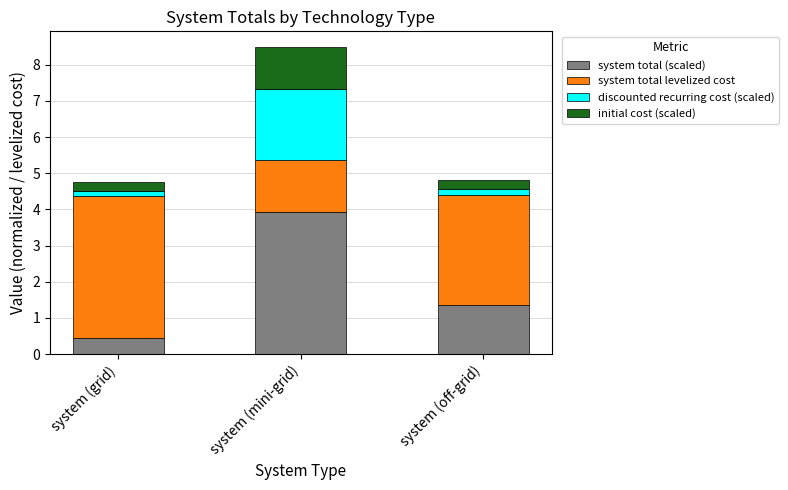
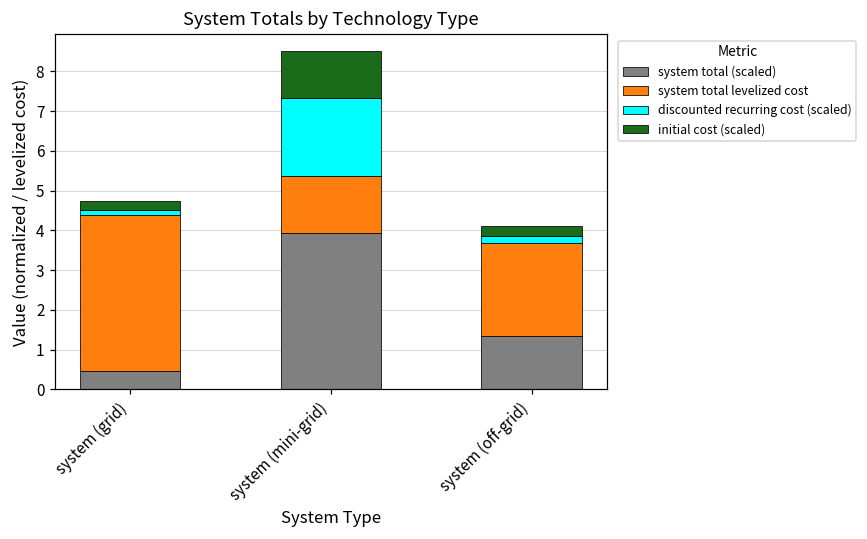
  {
    "system total (scaled)": {
      "system (grid)": 0.5,
      "system (mini-grid)": 3.9,
      "system (off-grid)": 1.4
    },
    "system total levelized cost": {
      "system (grid)": 3.9,
      "system (mini-grid)": 1.4,
-     "system (off-grid)": 3.0
+     "system (off-grid)": 2.3
    },
    "discounted recurring cost (scaled)": {
      "system (grid)": 0.1,
      "system (mini-grid)": 2.0,
      "system (off-grid)": 0.2
    },
    "initial cost (scaled)": {
      "system (grid)": 0.2,
      "system (mini-grid)": 1.2,
      "system (off-grid)": 0.2
    }
  }
